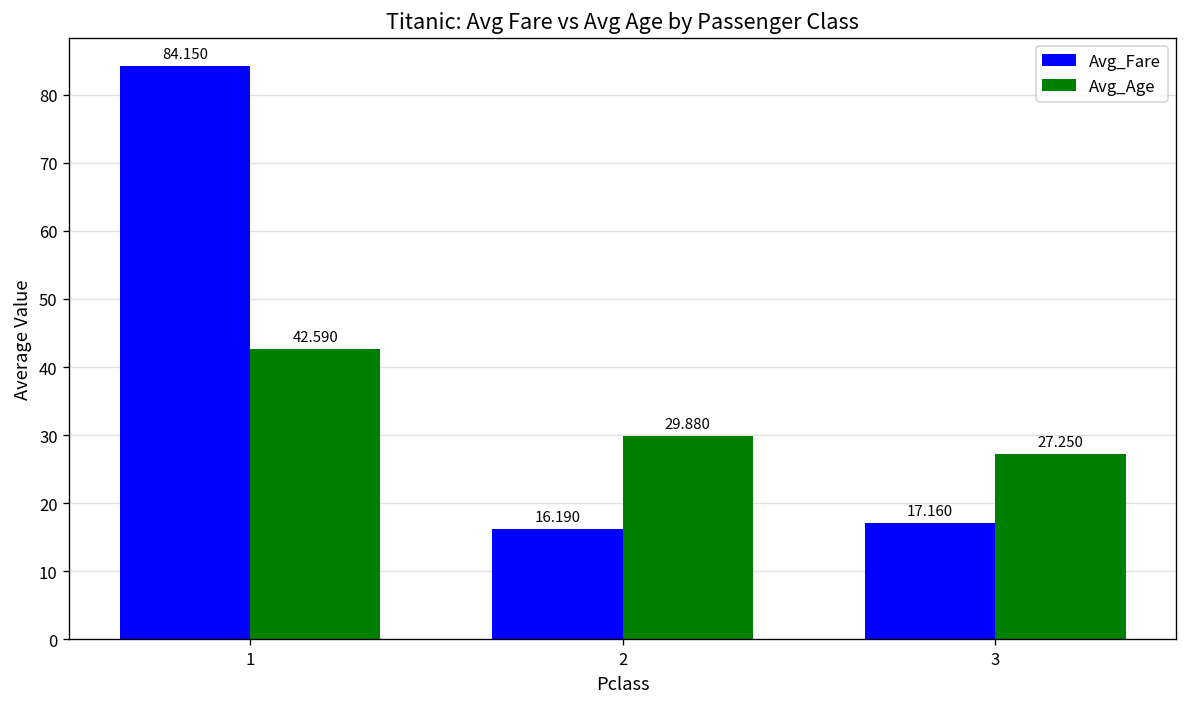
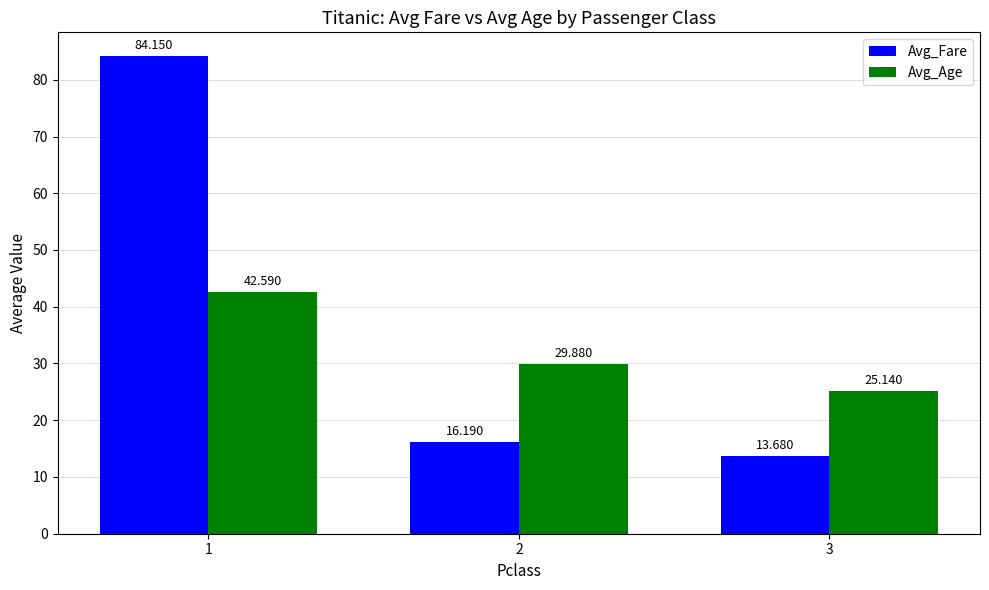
  {
    "Avg_Fare": {
      "1": 84.150,
      "2": 16.190,
-     "3": 17.160
+     "3": 13.680
    },
    "Avg_Age": {
      "1": 42.590,
      "2": 29.880,
-     "3": 27.250
+     "3": 25.140
    }
  }
